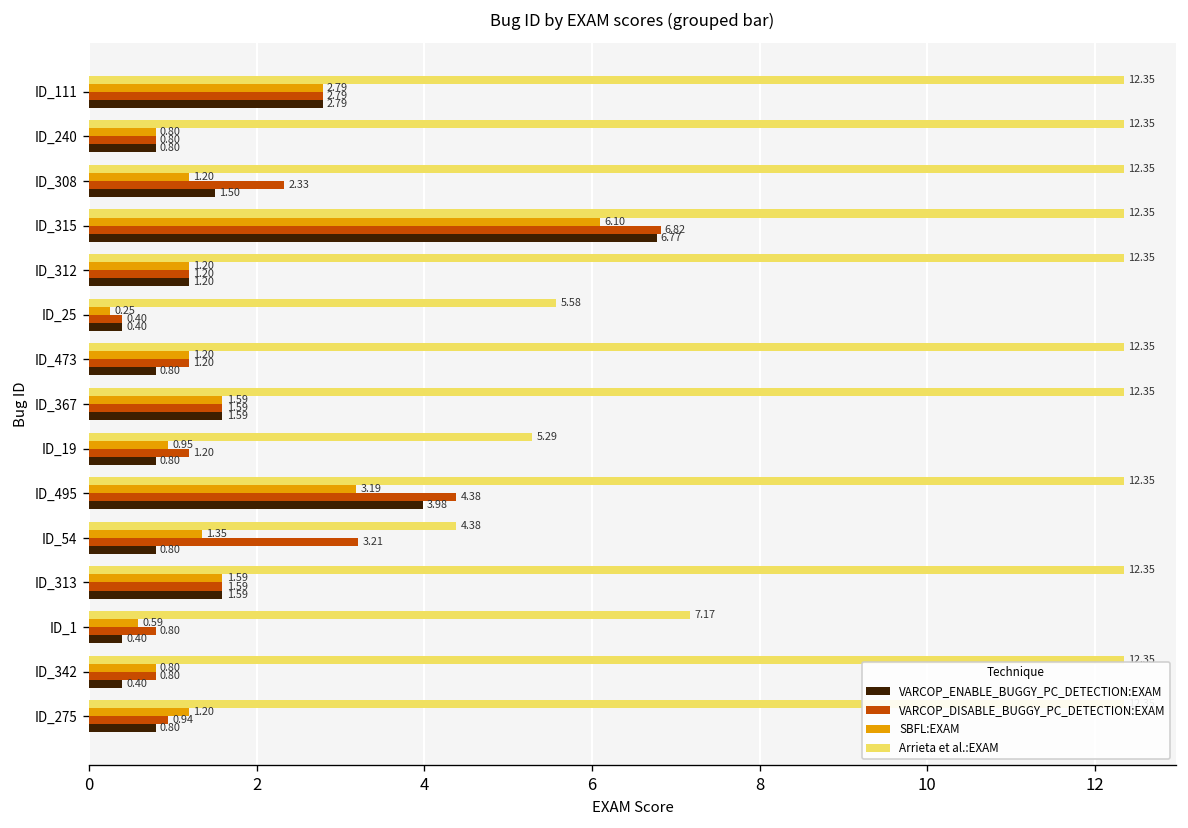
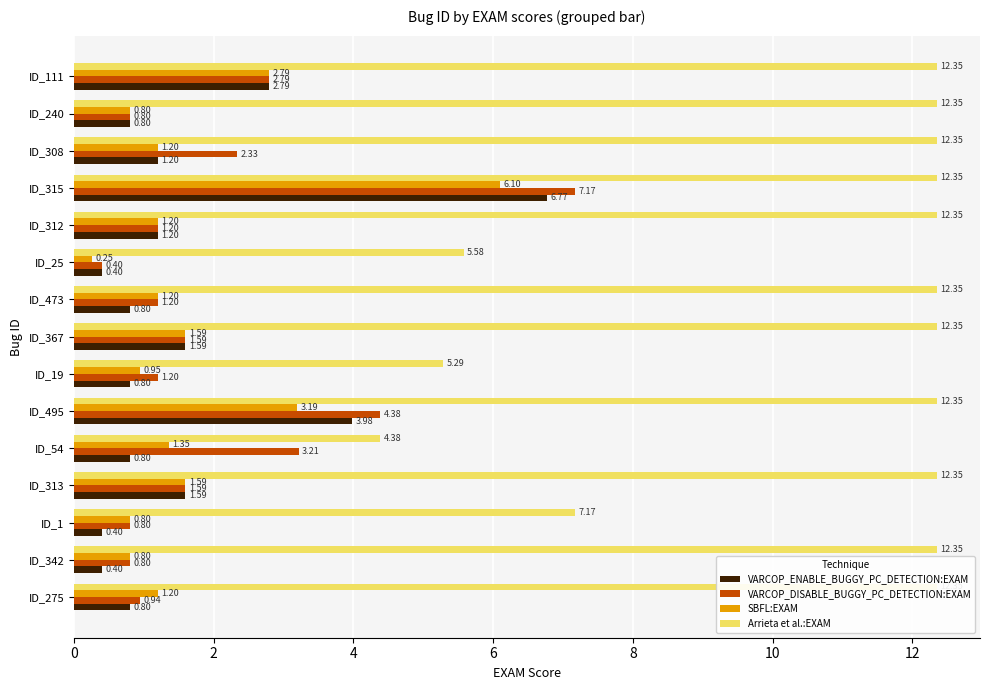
  {
    "VARCOP_ENABLE_BUGGY_PC_DETECTION:EXAM": {
-     "ID_308": 1.50,
+     "ID_308": 1.20,
      "ID_315": 6.77,
      "ID_473": 0.80,
      "ID_19": 0.80,
      "ID_495": 3.98,
      "ID_54": 0.80,
      "ID_1": 0.40,
      "ID_342": 0.40,
      "ID_275": 0.80
    },
    "VARCOP_DISABLE_BUGGY_PC_DETECTION:EXAM": {
      "ID_308": 2.33,
-     "ID_315": 6.82,
+     "ID_315": 7.17,
      "ID_19": 1.20,
      "ID_495": 4.38,
      "ID_54": 3.21,
      "ID_275": 0.94
    },
    "SBFL:EXAM": {
      "ID_308": 1.20,
      "ID_315": 6.10,
      "ID_25": 0.25,
      "ID_19": 0.95,
      "ID_495": 3.19,
      "ID_54": 1.35,
-     "ID_1": 0.59,
+     "ID_1": 0.80,
      "ID_275": 1.20
    },
    "Arrieta et al.:EXAM": {
      "ID_111": 12.35,
      "ID_240": 12.35,
      "ID_308": 12.35,
      "ID_315": 12.35,
      "ID_312": 12.35,
      "ID_25": 5.58,
      "ID_473": 12.35,
      "ID_367": 12.35,
      "ID_19": 5.29,
      "ID_495": 12.35,
      "ID_54": 4.38,
      "ID_313": 12.35,
      "ID_1": 7.17,
      "ID_342": 12.35
    }
  }
